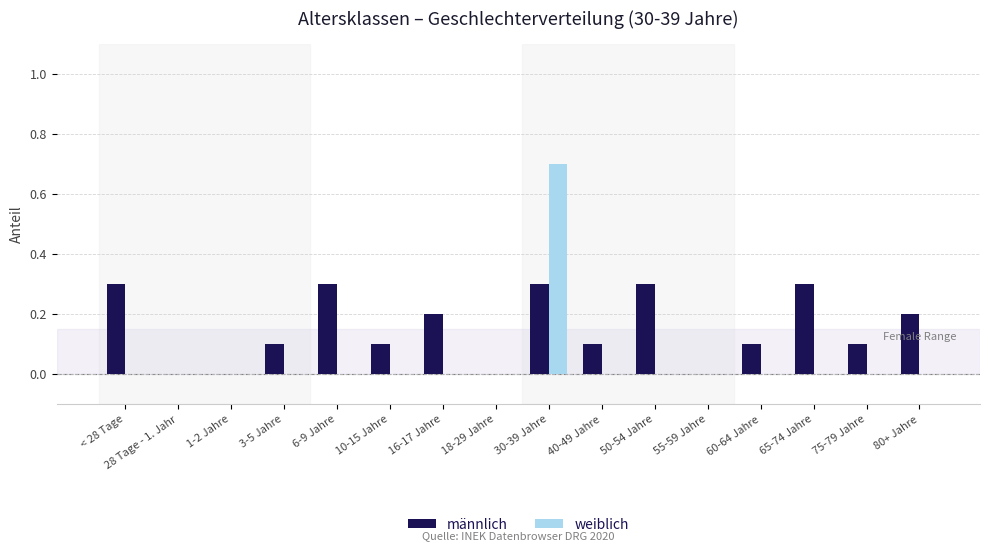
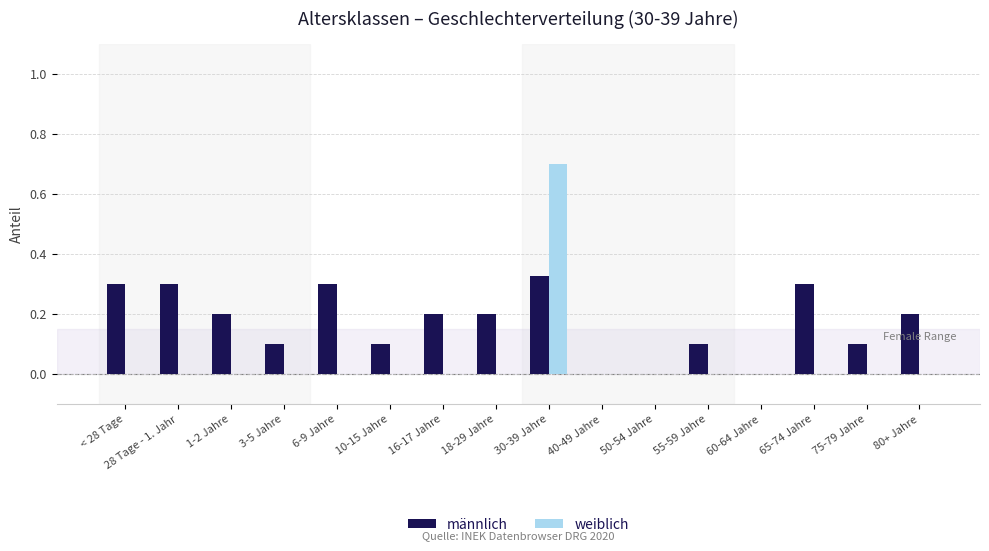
  {
    "männlich": {
      "< 28 Tage": 0.30,
-     "28 Tage - 1. Jahr": 0.0,
-     "1-2 Jahre": 0.0,
+     "28 Tage - 1. Jahr": 0.3,
+     "1-2 Jahre": 0.2,
      "3-5 Jahre": 0.10,
      "6-9 Jahre": 0.30,
      "10-15 Jahre": 0.10,
      "16-17 Jahre": 0.20,
-     "18-29 Jahre": 0.0,
-     "30-39 Jahre": 0.30,
-     "40-49 Jahre": 0.1,
-     "50-54 Jahre": 0.3,
-     "55-59 Jahre": 0.0,
-     "60-64 Jahre": 0.1,
+     "18-29 Jahre": 0.2,
+     "30-39 Jahre": 0.33,
+     "40-49 Jahre": 0.0,
+     "50-54 Jahre": 0.0,
+     "55-59 Jahre": 0.1,
+     "60-64 Jahre": 0.0,
      "65-74 Jahre": 0.30,
      "75-79 Jahre": 0.10,
      "80+ Jahre": 0.20
    },
    "weiblich": {
      "< 28 Tage": 0.00,
      "28 Tage - 1. Jahr": 0.00,
      "1-2 Jahre": 0.00,
      "3-5 Jahre": 0.00,
      "6-9 Jahre": 0.00,
      "10-15 Jahre": 0.00,
      "16-17 Jahre": 0.00,
      "18-29 Jahre": 0.00,
      "30-39 Jahre": 0.70,
      "40-49 Jahre": 0.00,
      "50-54 Jahre": 0.00,
      "55-59 Jahre": 0.00,
      "60-64 Jahre": 0.00,
      "65-74 Jahre": 0.00,
      "75-79 Jahre": 0.00,
      "80+ Jahre": 0.00
    }
  }
